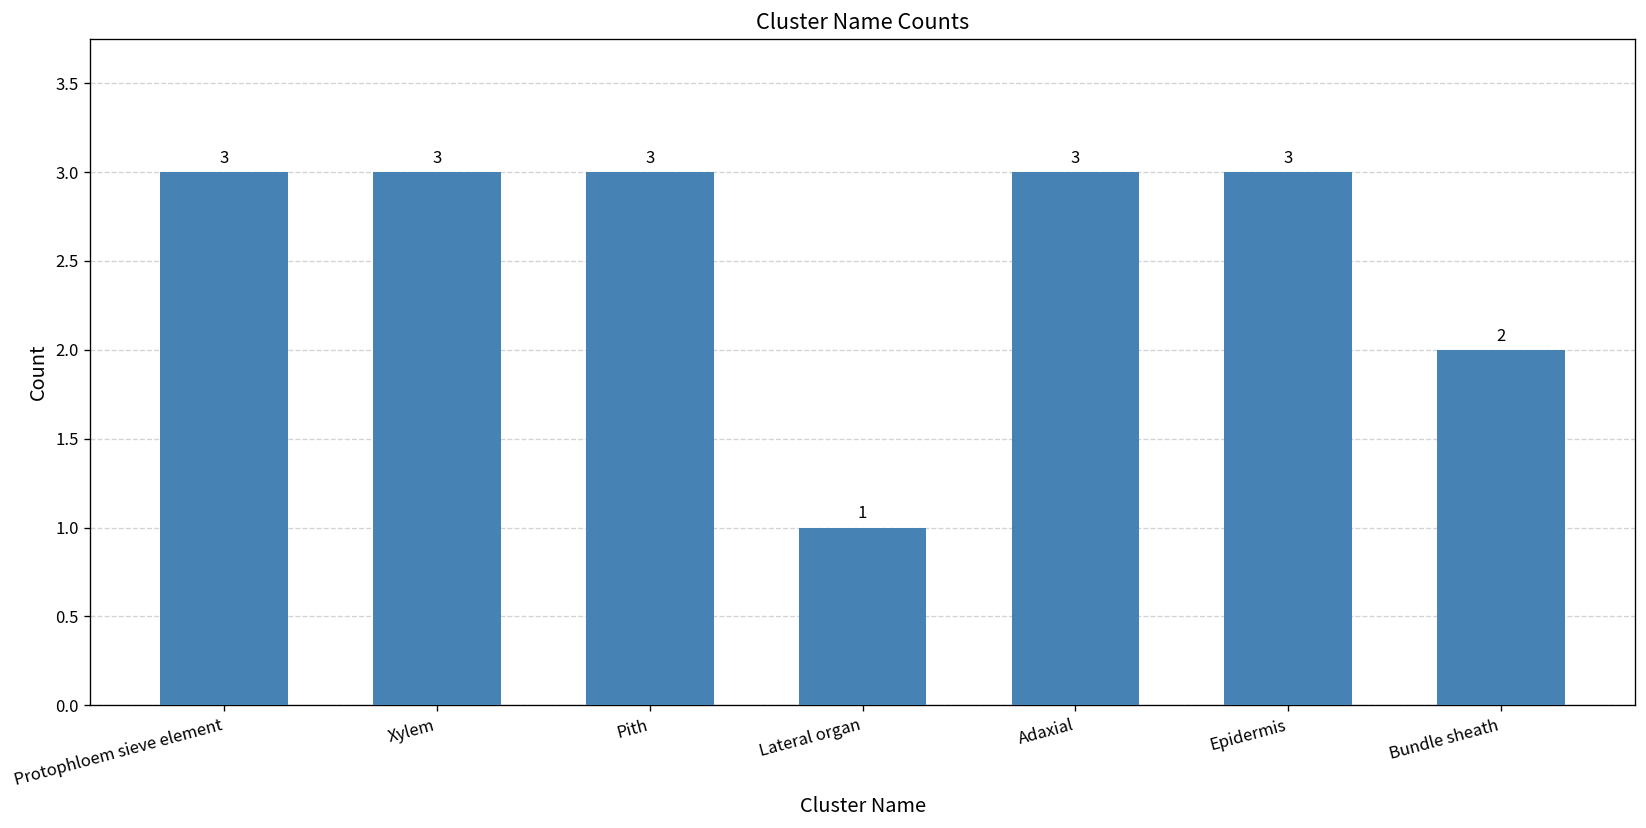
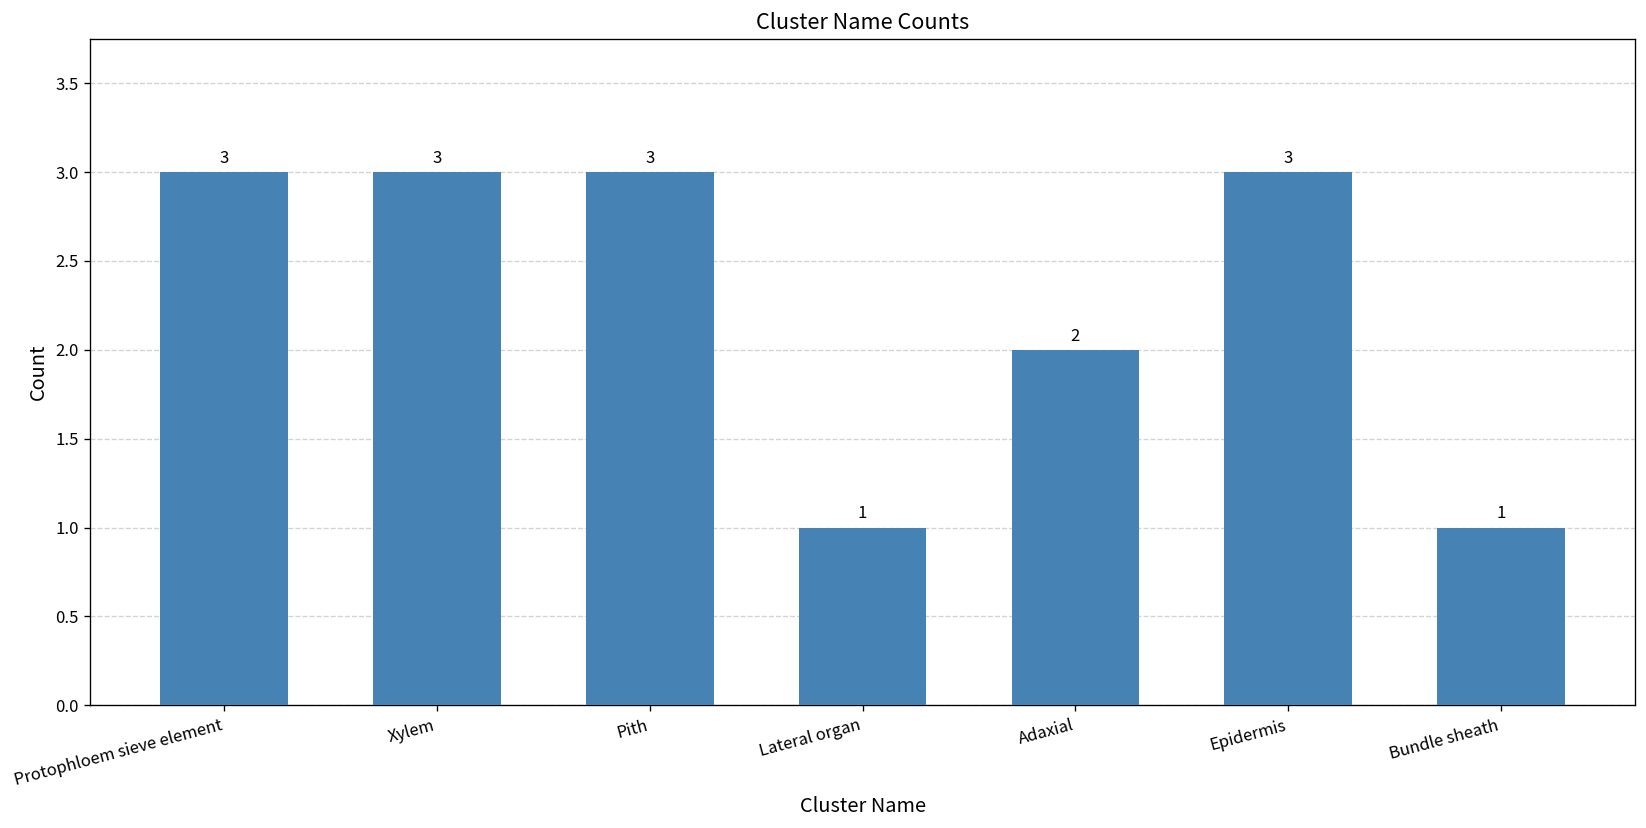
  {
    "Protophloem sieve element": 3,
    "Xylem": 3,
    "Pith": 3,
    "Lateral organ": 1,
-   "Adaxial": 3,
+   "Adaxial": 2,
    "Epidermis": 3,
-   "Bundle sheath": 2
+   "Bundle sheath": 1
  }
